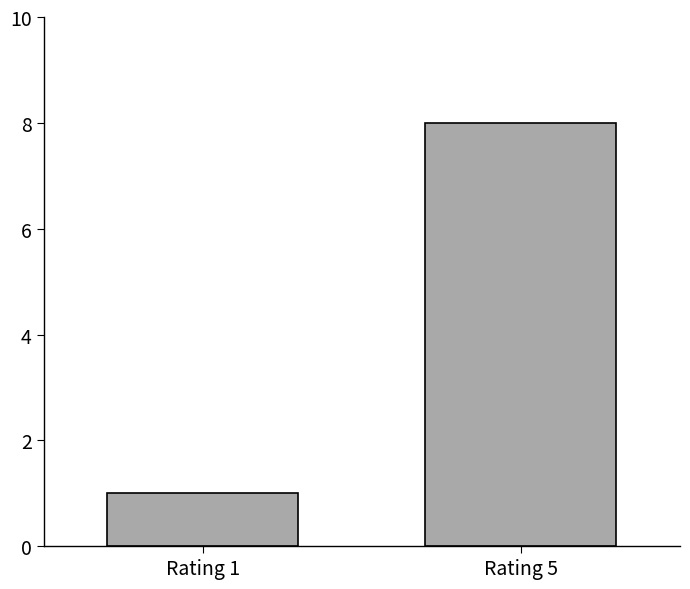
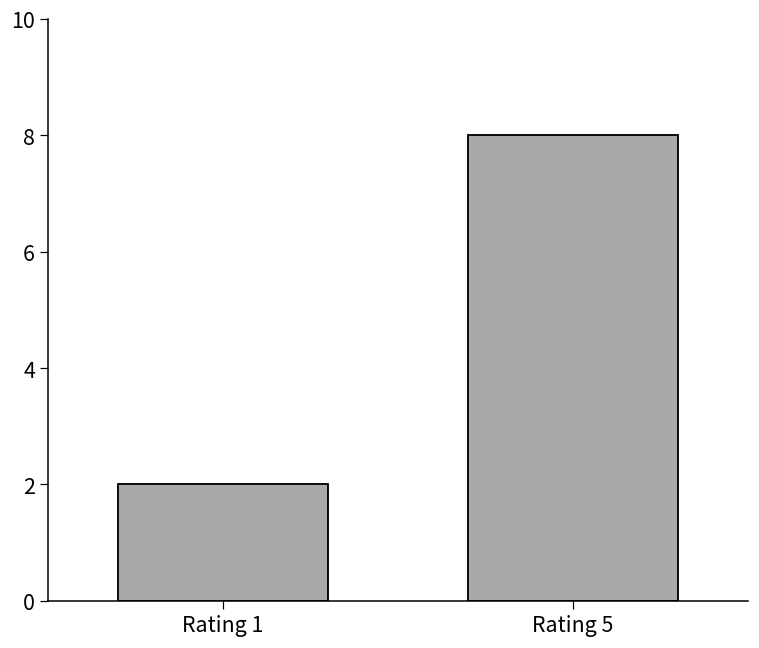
  {
-   "Rating 1": 1,
+   "Rating 1": 2,
    "Rating 5": 8
  }
